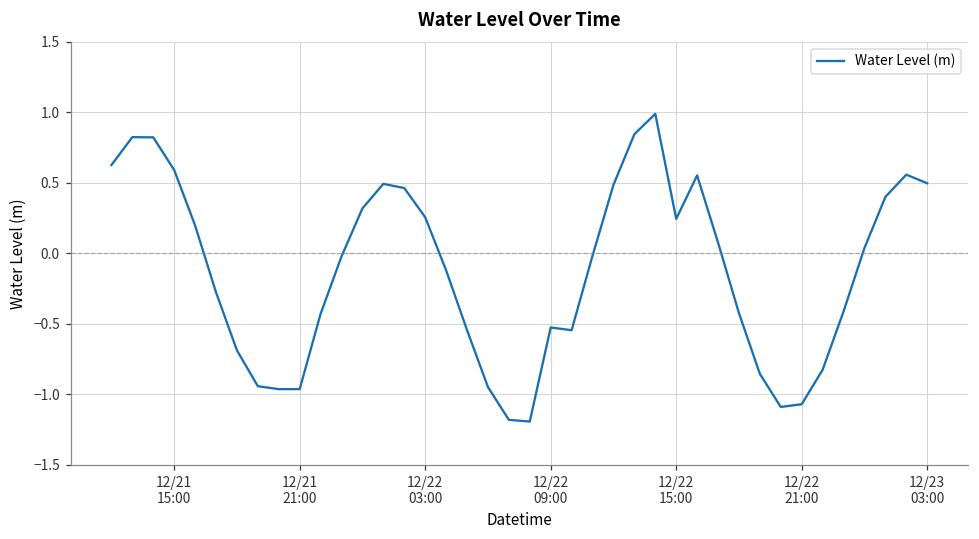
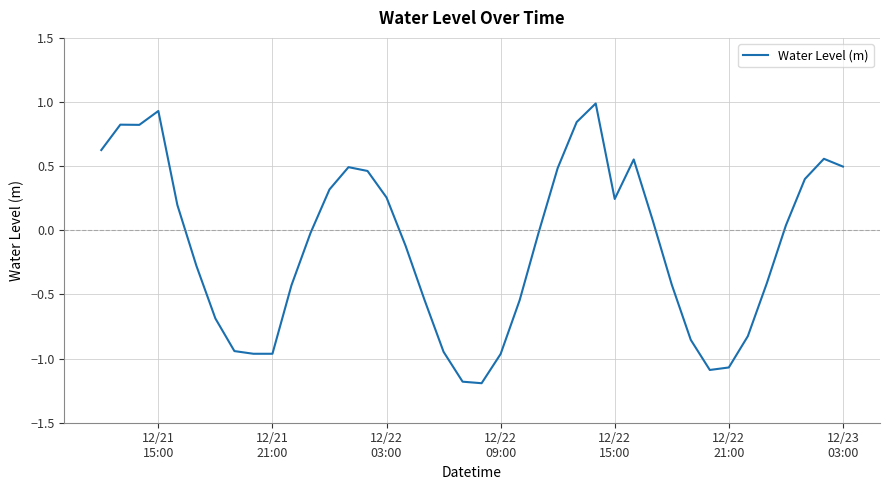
  {
-   "12/21 15:00": 0.59,
+   "12/21 15:00": 0.93,
    "12/21 21:00": -0.96,
    "12/22 03:00": 0.26,
-   "12/22 09:00": -0.53,
+   "12/22 09:00": -0.96,
    "12/22 15:00": 0.24,
    "12/22 21:00": -1.07,
    "12/23 03:00": 0.50
  }
